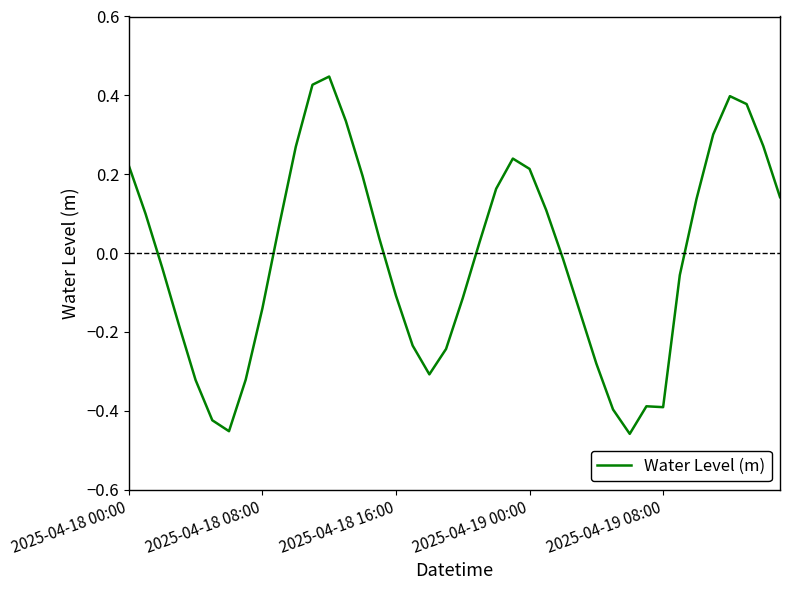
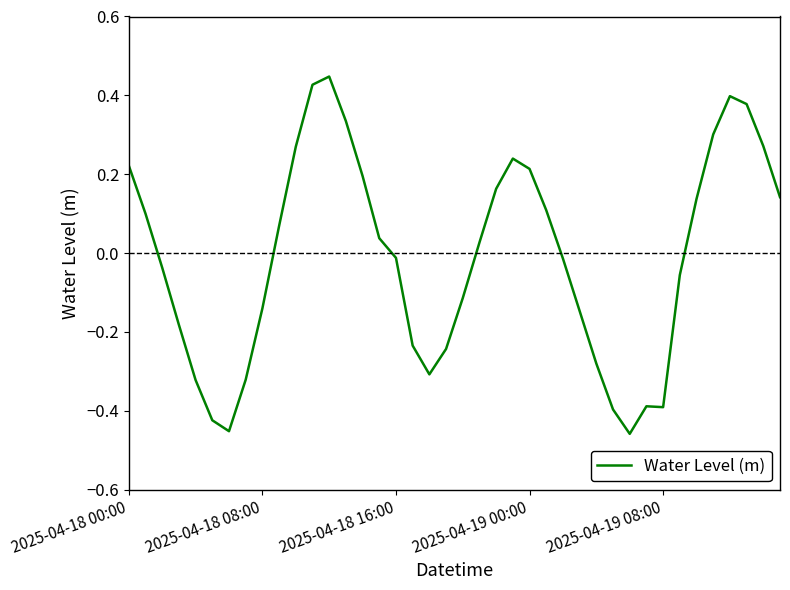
  {
    "2025-04-18 00:00": 0.22,
    "2025-04-18 08:00": -0.14,
-   "2025-04-18 16:00": -0.11,
+   "2025-04-18 16:00": -0.01,
    "2025-04-19 00:00": 0.21,
    "2025-04-19 08:00": -0.39
  }
